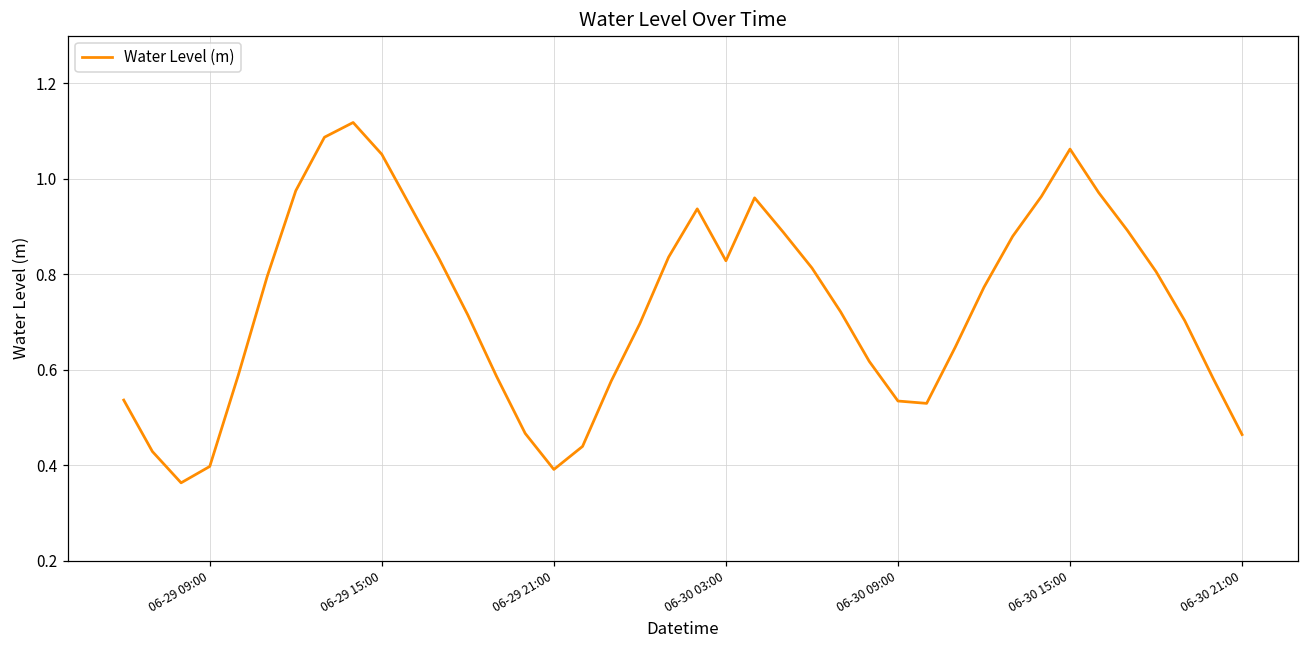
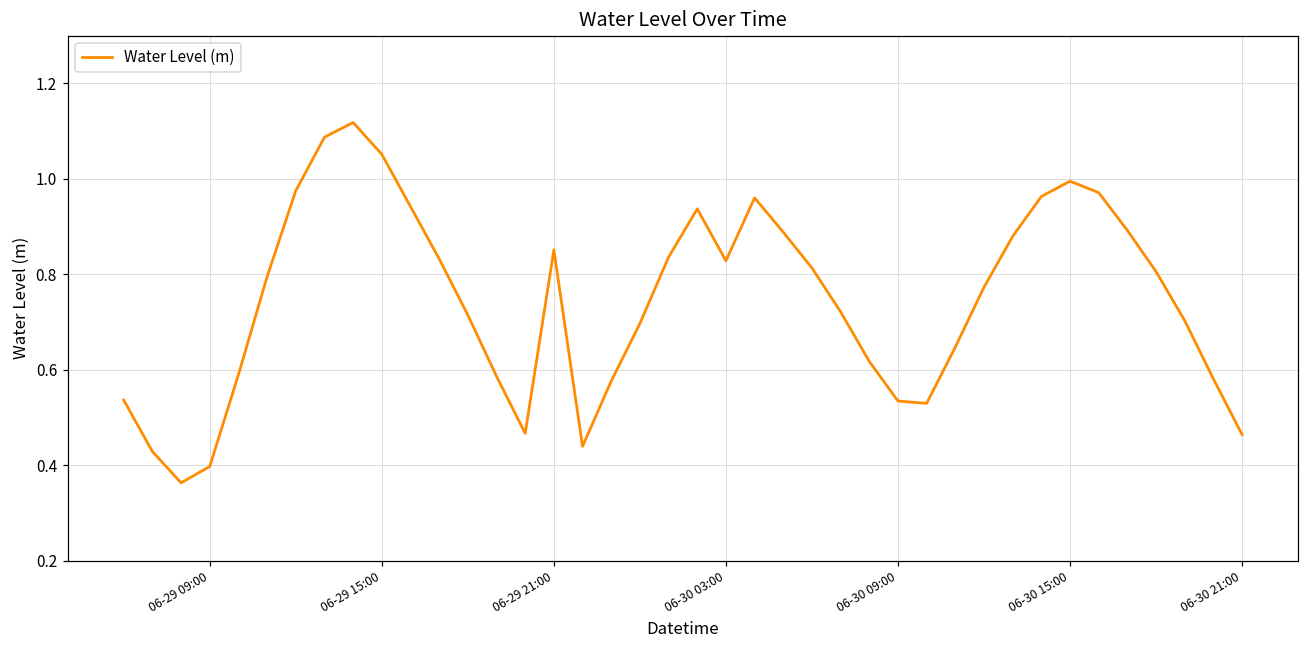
  {
    "06-29 09:00": 0.40,
    "06-29 15:00": 1.05,
-   "06-29 21:00": 0.39,
+   "06-29 21:00": 0.85,
    "06-30 03:00": 0.83,
    "06-30 09:00": 0.53,
-   "06-30 15:00": 1.06,
+   "06-30 15:00": 0.99,
    "06-30 21:00": 0.46
  }
